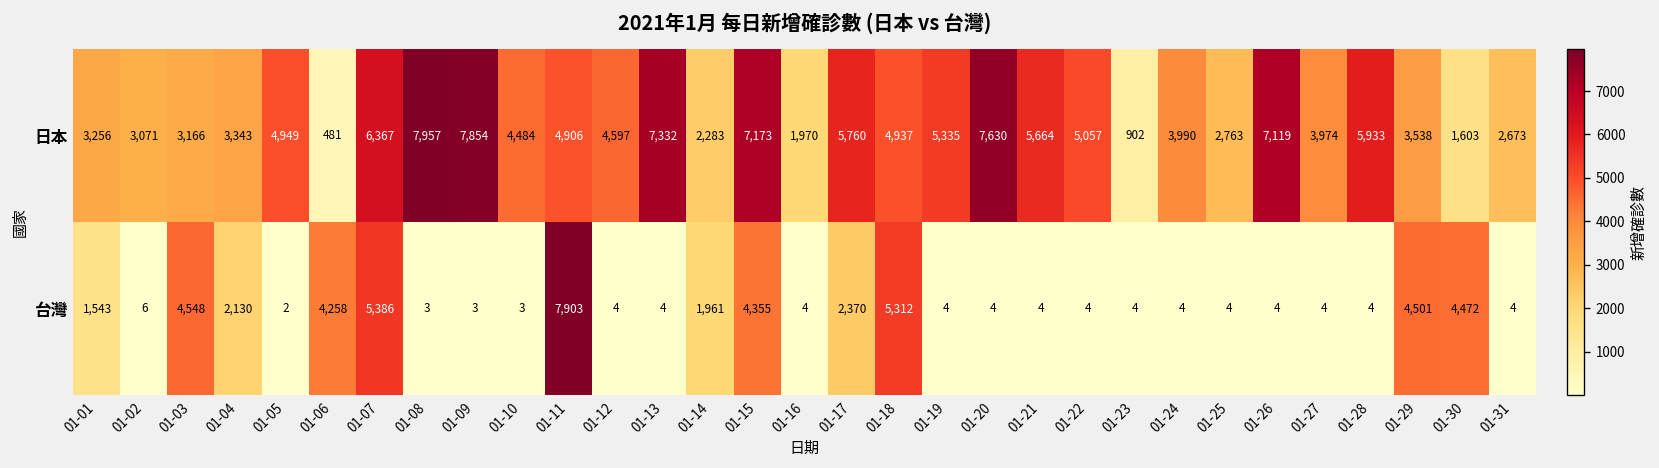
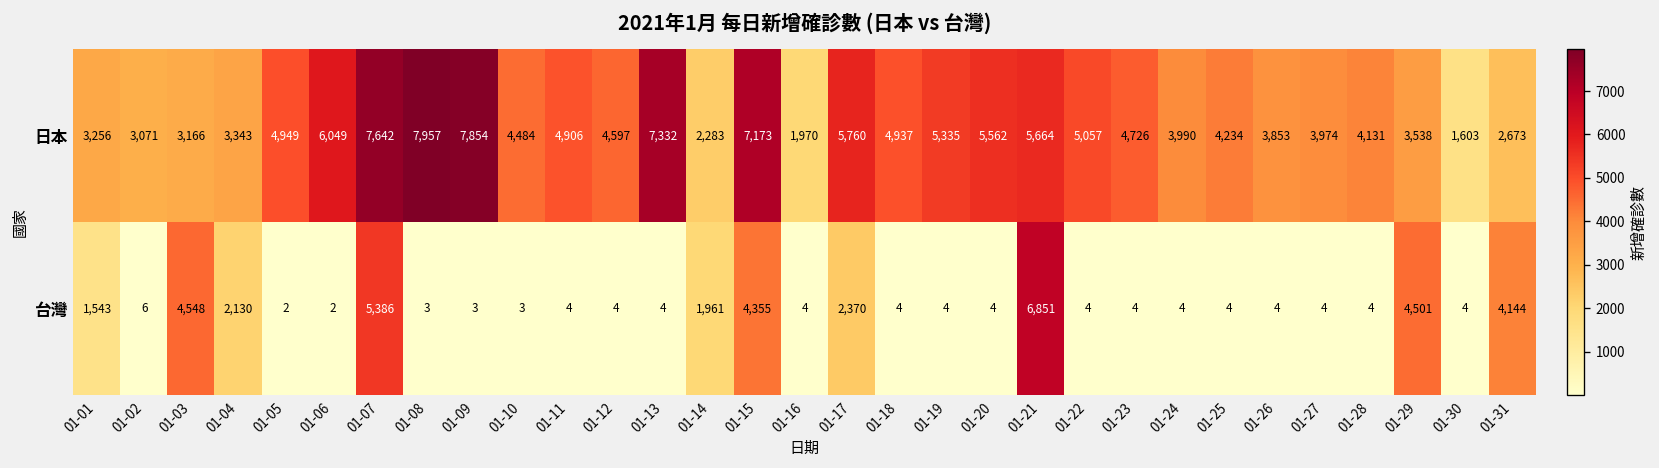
  {
    "日本": {
      "01-01": "3,256",
      "01-02": "3,071",
      "01-03": "3,166",
      "01-04": "3,343",
      "01-05": "4,949",
-     "01-06": "481",
-     "01-07": "6,367",
+     "01-06": "6,049",
+     "01-07": "7,642",
      "01-08": "7,957",
      "01-09": "7,854",
      "01-10": "4,484",
      "01-11": "4,906",
      "01-12": "4,597",
      "01-13": "7,332",
      "01-14": "2,283",
      "01-15": "7,173",
      "01-16": "1,970",
      "01-17": "5,760",
      "01-18": "4,937",
      "01-19": "5,335",
-     "01-20": "7,630",
+     "01-20": "5,562",
      "01-21": "5,664",
      "01-22": "5,057",
-     "01-23": "902",
+     "01-23": "4,726",
      "01-24": "3,990",
-     "01-25": "2,763",
-     "01-26": "7,119",
+     "01-25": "4,234",
+     "01-26": "3,853",
      "01-27": "3,974",
-     "01-28": "5,933",
+     "01-28": "4,131",
      "01-29": "3,538",
      "01-30": "1,603",
      "01-31": "2,673"
    },
    "台灣": {
      "01-01": "1,543",
      "01-02": "6",
      "01-03": "4,548",
      "01-04": "2,130",
      "01-05": "2",
-     "01-06": "4,258",
+     "01-06": "2",
      "01-07": "5,386",
      "01-08": "3",
      "01-09": "3",
      "01-10": "3",
-     "01-11": "7,903",
+     "01-11": "4",
      "01-12": "4",
      "01-13": "4",
      "01-14": "1,961",
      "01-15": "4,355",
      "01-16": "4",
      "01-17": "2,370",
-     "01-18": "5,312",
+     "01-18": "4",
      "01-19": "4",
      "01-20": "4",
-     "01-21": "4",
+     "01-21": "6,851",
      "01-22": "4",
      "01-23": "4",
      "01-24": "4",
      "01-25": "4",
      "01-26": "4",
      "01-27": "4",
      "01-28": "4",
      "01-29": "4,501",
-     "01-30": "4,472",
-     "01-31": "4"
+     "01-30": "4",
+     "01-31": "4,144"
    }
  }
